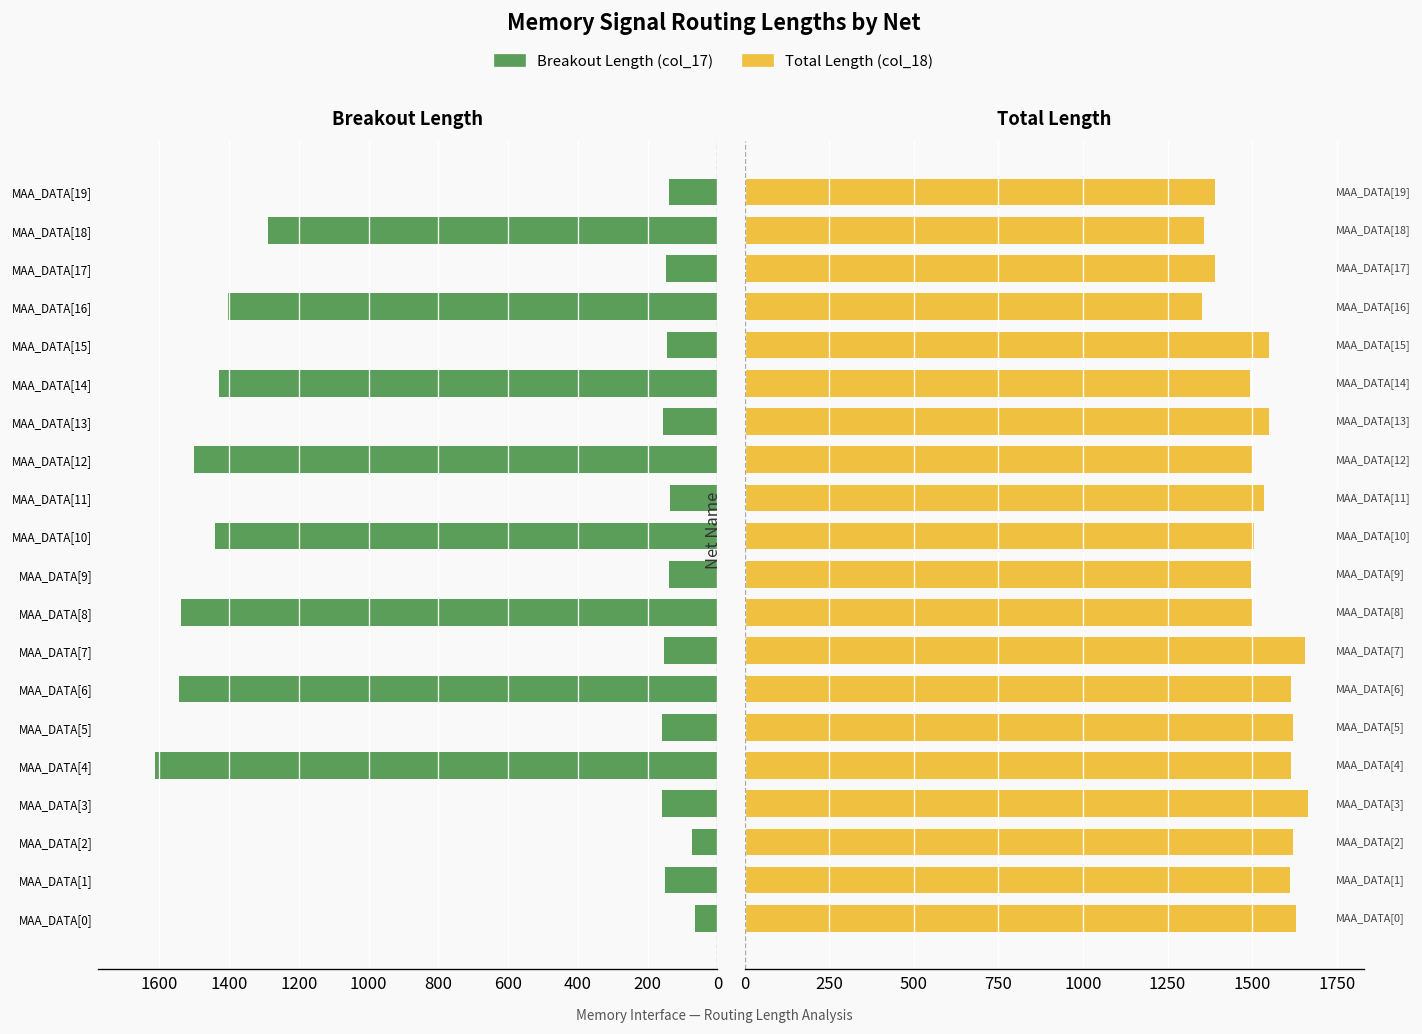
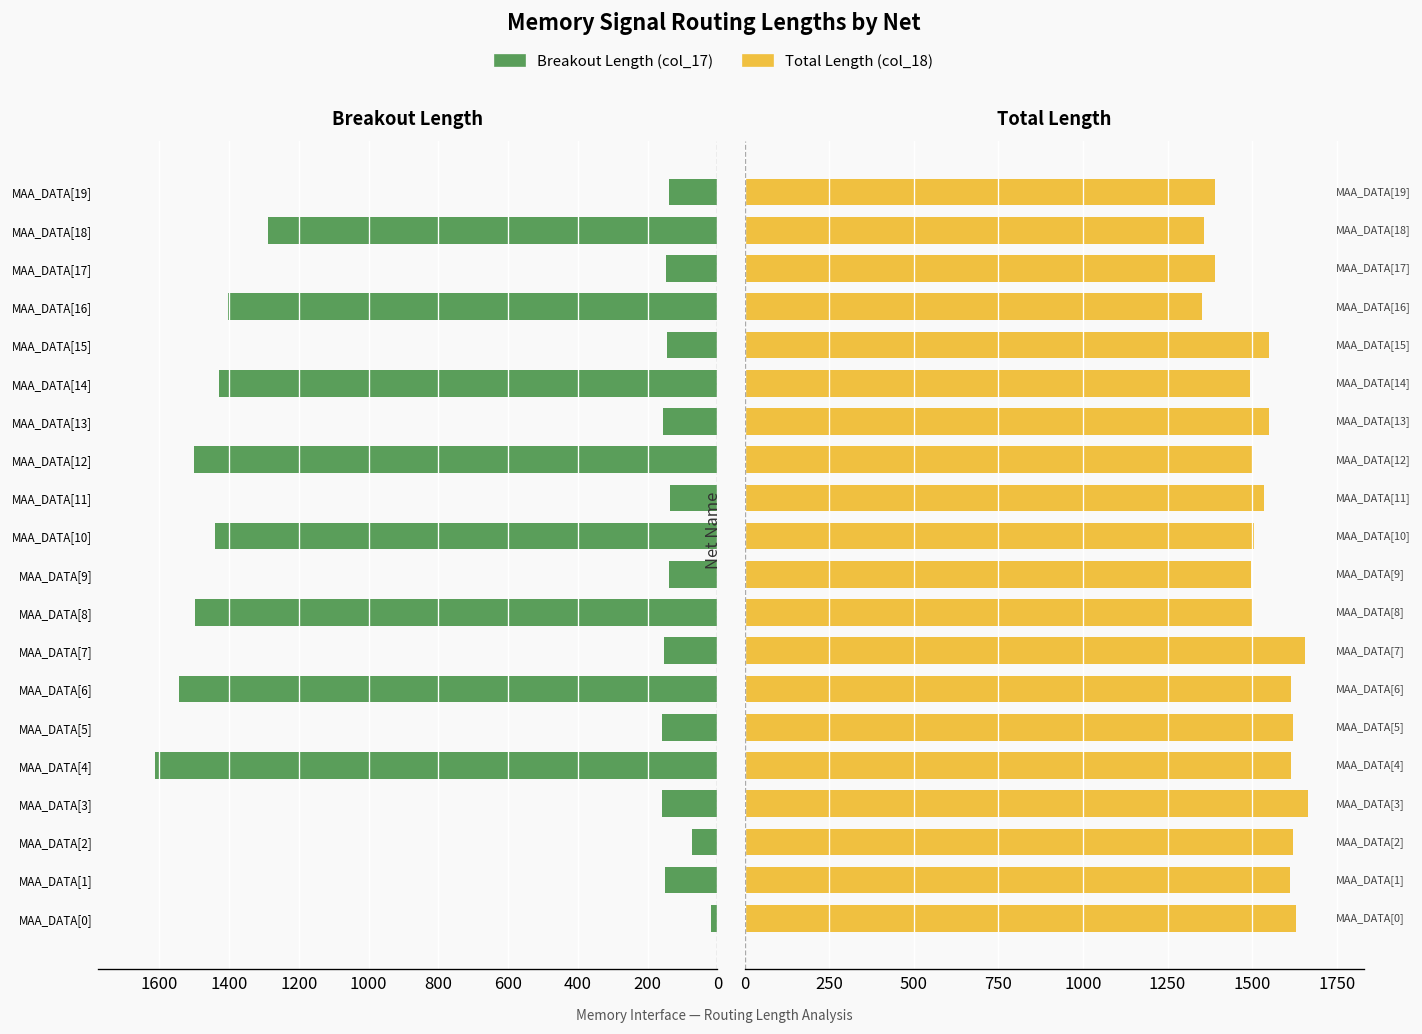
  {
    "Breakout Length": {
      "MAA_DATA[19]": 140,
      "MAA_DATA[18]": 1290,
      "MAA_DATA[17]": 150,
      "MAA_DATA[16]": 1400,
      "MAA_DATA[15]": 140,
      "MAA_DATA[14]": 1430,
      "MAA_DATA[13]": 150,
      "MAA_DATA[12]": 1500,
      "MAA_DATA[11]": 140,
      "MAA_DATA[10]": 1440,
      "MAA_DATA[9]": 140,
-     "MAA_DATA[8]": 1540,
+     "MAA_DATA[8]": 1500,
      "MAA_DATA[7]": 150,
      "MAA_DATA[6]": 1540,
      "MAA_DATA[5]": 160,
      "MAA_DATA[4]": 1610,
      "MAA_DATA[3]": 160,
      "MAA_DATA[2]": 70,
      "MAA_DATA[1]": 150,
-     "MAA_DATA[0]": 60
+     "MAA_DATA[0]": 20
    }
  }
